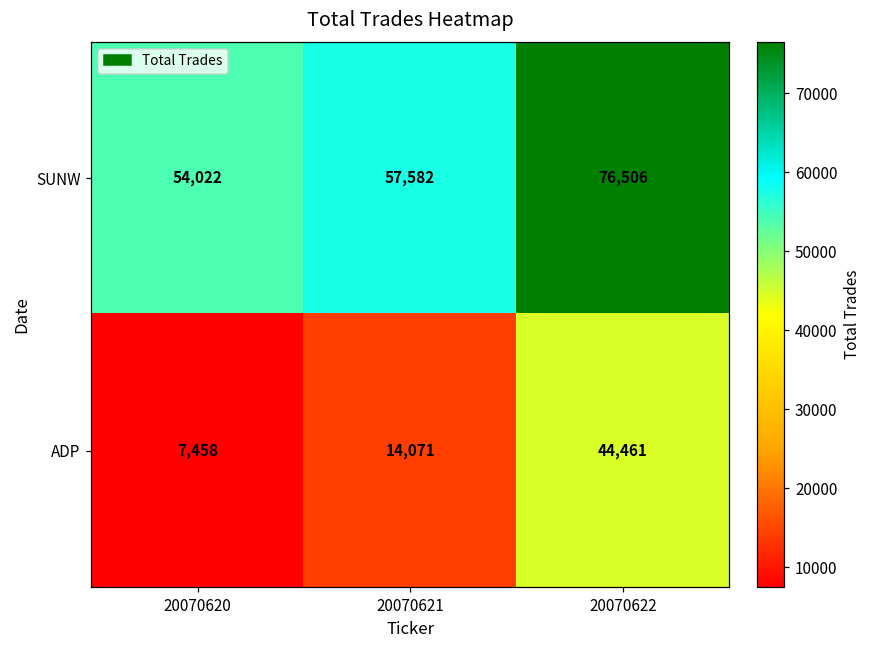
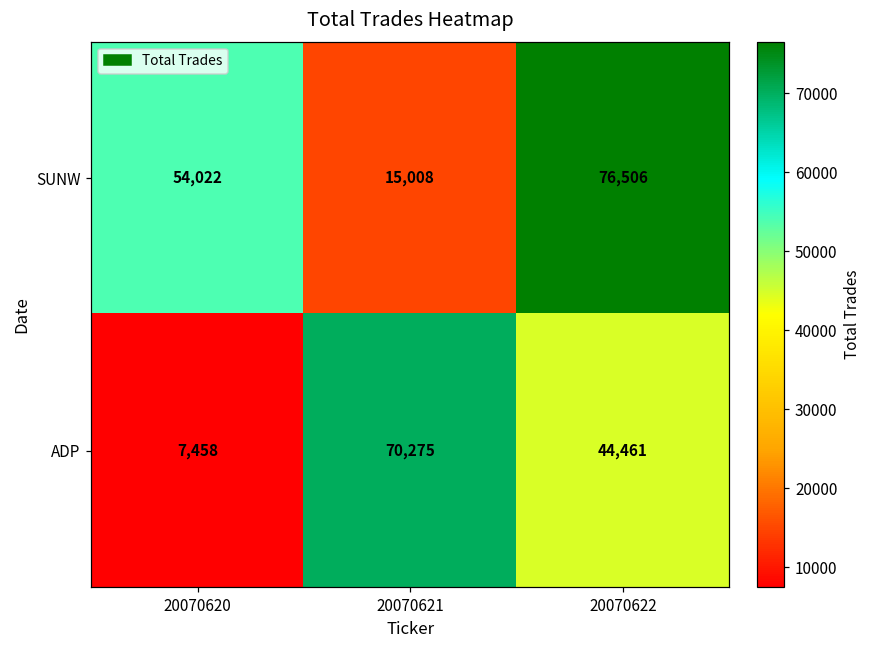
  {
    "SUNW": {
      "20070620": "54,022",
-     "20070621": "57,582",
+     "20070621": "15,008",
      "20070622": "76,506"
    },
    "ADP": {
      "20070620": "7,458",
-     "20070621": "14,071",
+     "20070621": "70,275",
      "20070622": "44,461"
    }
  }
